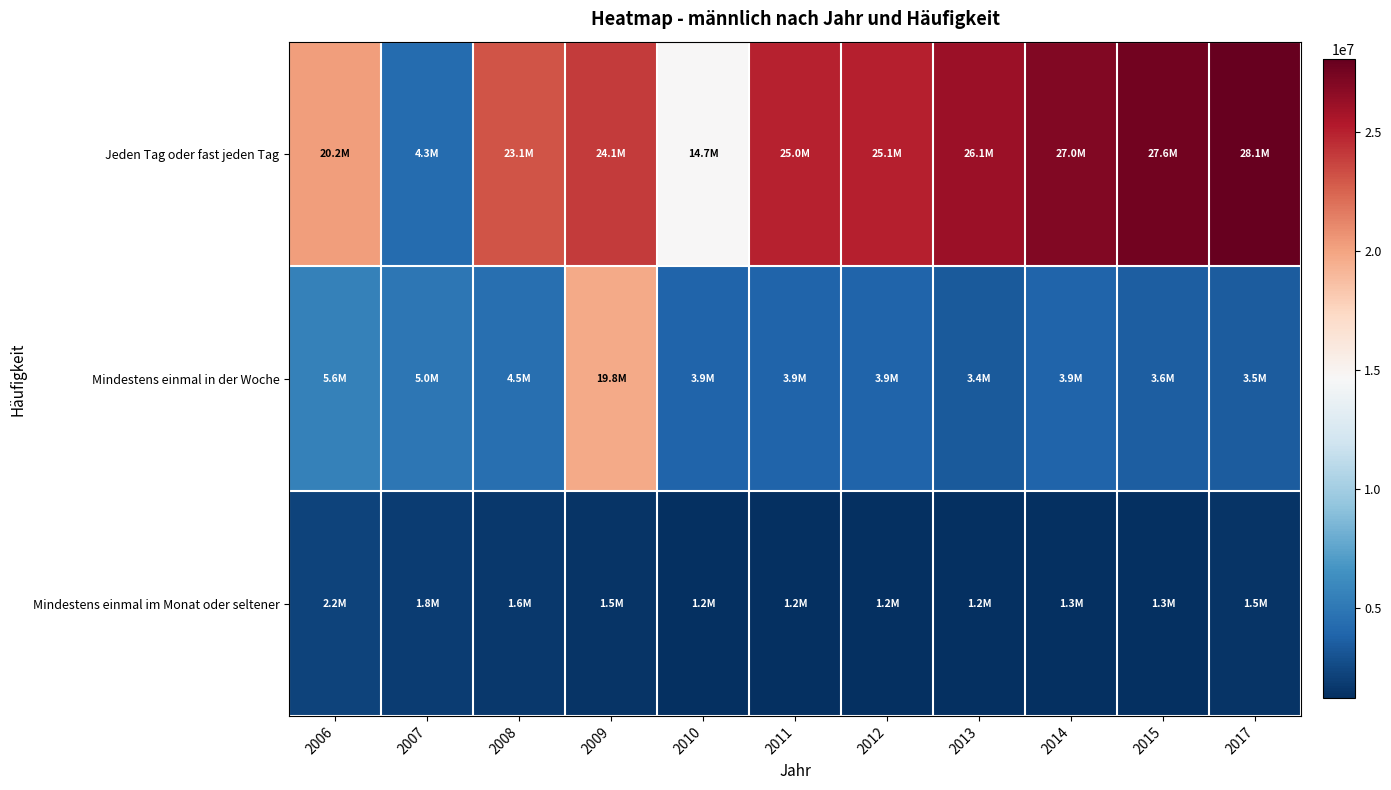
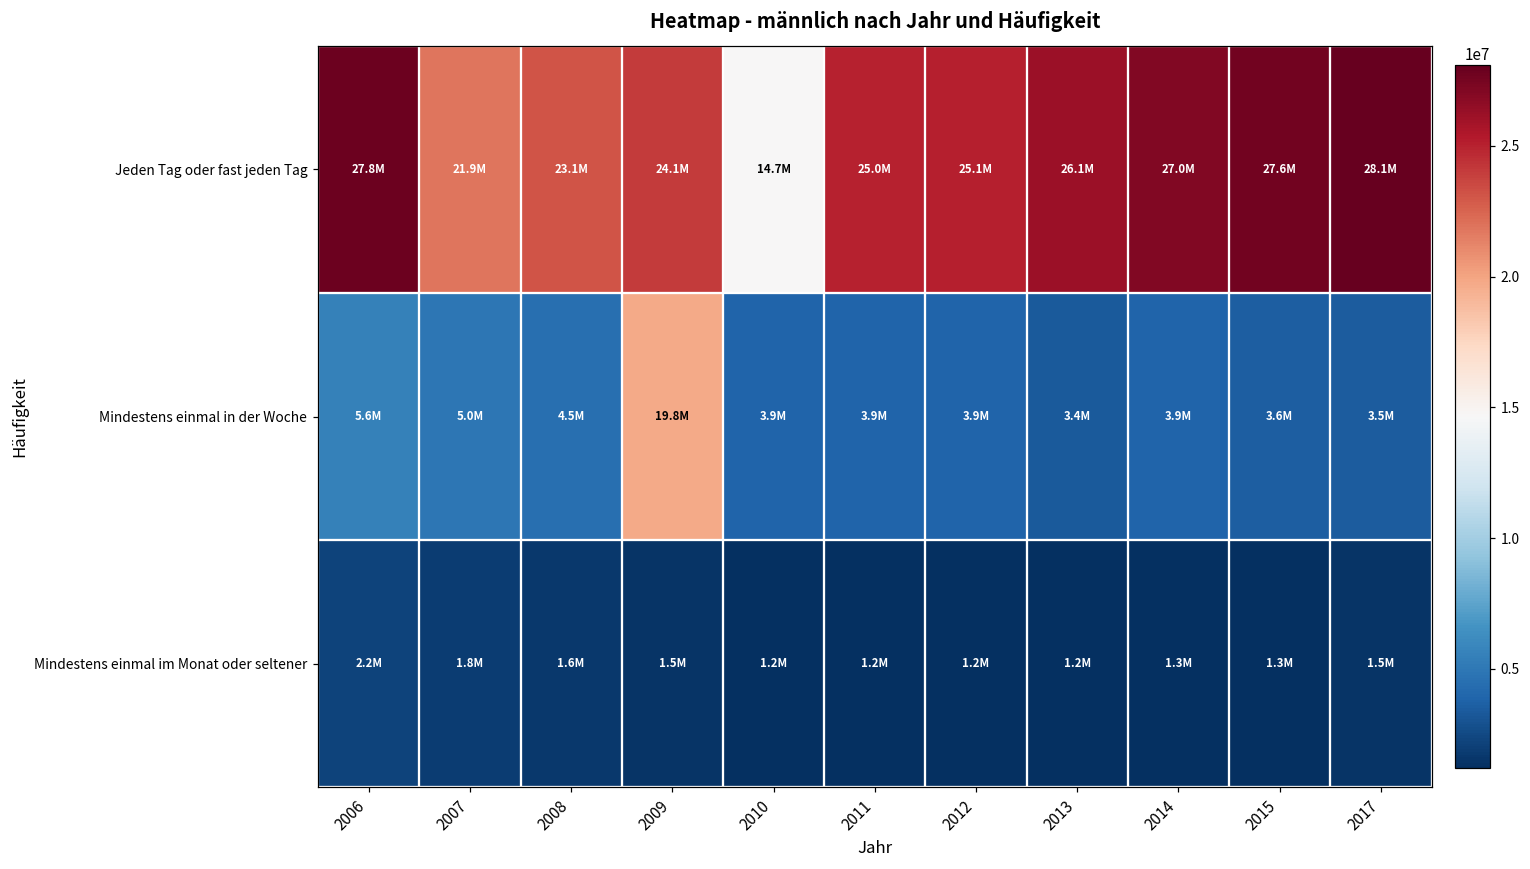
  {
    "Jeden Tag oder fast jeden Tag": {
-     "2006": "20.2M",
-     "2007": "4.3M",
+     "2006": "27.8M",
+     "2007": "21.9M",
      "2008": "23.1M",
      "2009": "24.1M",
      "2010": "14.7M",
      "2011": "25.0M",
      "2012": "25.1M",
      "2013": "26.1M",
      "2014": "27.0M",
      "2015": "27.6M",
      "2017": "28.1M"
    },
    "Mindestens einmal in der Woche": {
      "2006": "5.6M",
      "2007": "5.0M",
      "2008": "4.5M",
      "2009": "19.8M",
      "2010": "3.9M",
      "2011": "3.9M",
      "2012": "3.9M",
      "2013": "3.4M",
      "2014": "3.9M",
      "2015": "3.6M",
      "2017": "3.5M"
    },
    "Mindestens einmal im Monat oder seltener": {
      "2006": "2.2M",
      "2007": "1.8M",
      "2008": "1.6M",
      "2009": "1.5M",
      "2010": "1.2M",
      "2011": "1.2M",
      "2012": "1.2M",
      "2013": "1.2M",
      "2014": "1.3M",
      "2015": "1.3M",
      "2017": "1.5M"
    }
  }
